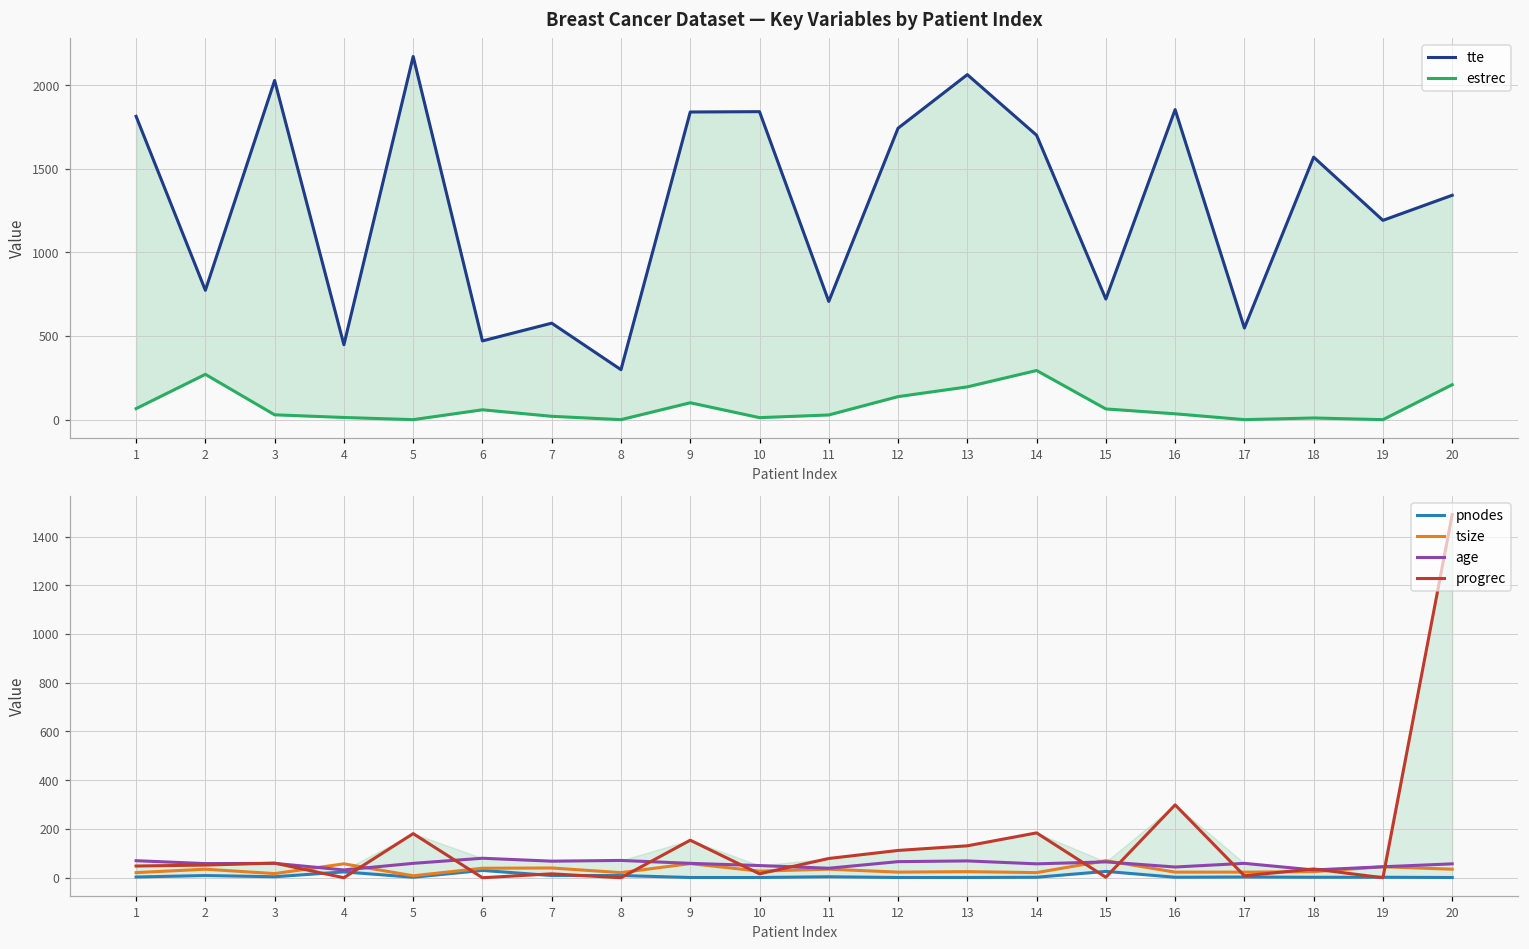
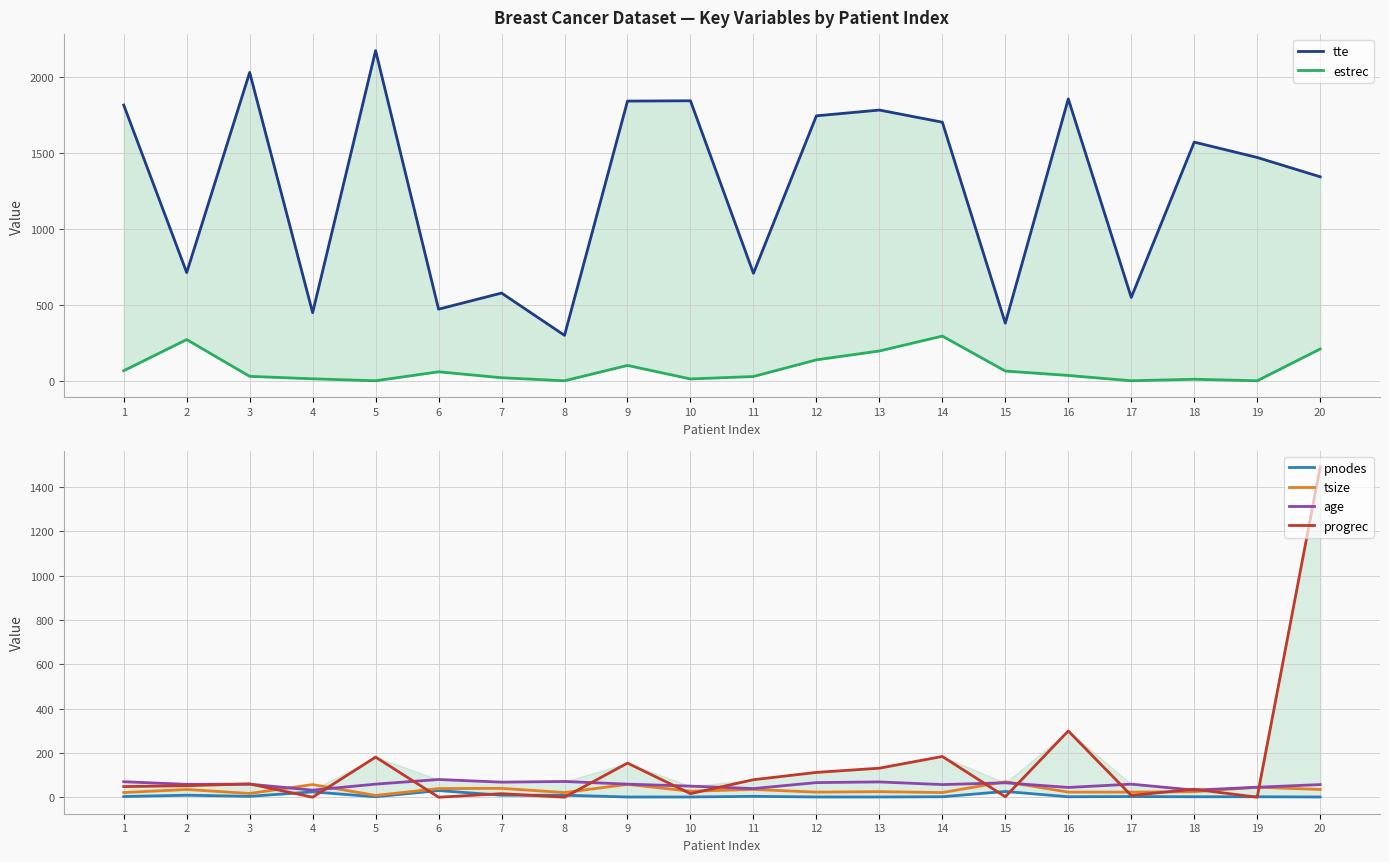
  {
    "Breast Cancer Dataset — Key Variables by Patient Index": {
      "tte": {
        "1": 1810,
-       "2": 770,
+       "2": 710,
        "3": 2030,
        "4": 450,
        "5": 2170,
        "6": 470,
        "7": 580,
        "8": 300,
        "9": 1840,
        "10": 1840,
        "11": 710,
        "12": 1740,
-       "13": 2060,
+       "13": 1780,
        "14": 1700,
-       "15": 720,
+       "15": 380,
        "16": 1850,
        "17": 550,
        "18": 1570,
-       "19": 1190,
+       "19": 1470,
        "20": 1340
      },
      "estrec": {
        "1": 70,
        "2": 270,
        "3": 30,
        "4": 10,
        "5": 0,
        "6": 60,
        "7": 20,
        "8": 0,
        "9": 100,
        "10": 10,
        "11": 30,
        "12": 140,
        "13": 200,
        "14": 290,
        "15": 60,
        "16": 40,
        "17": 0,
        "18": 10,
        "19": 0,
        "20": 210
      }
    }
  }
